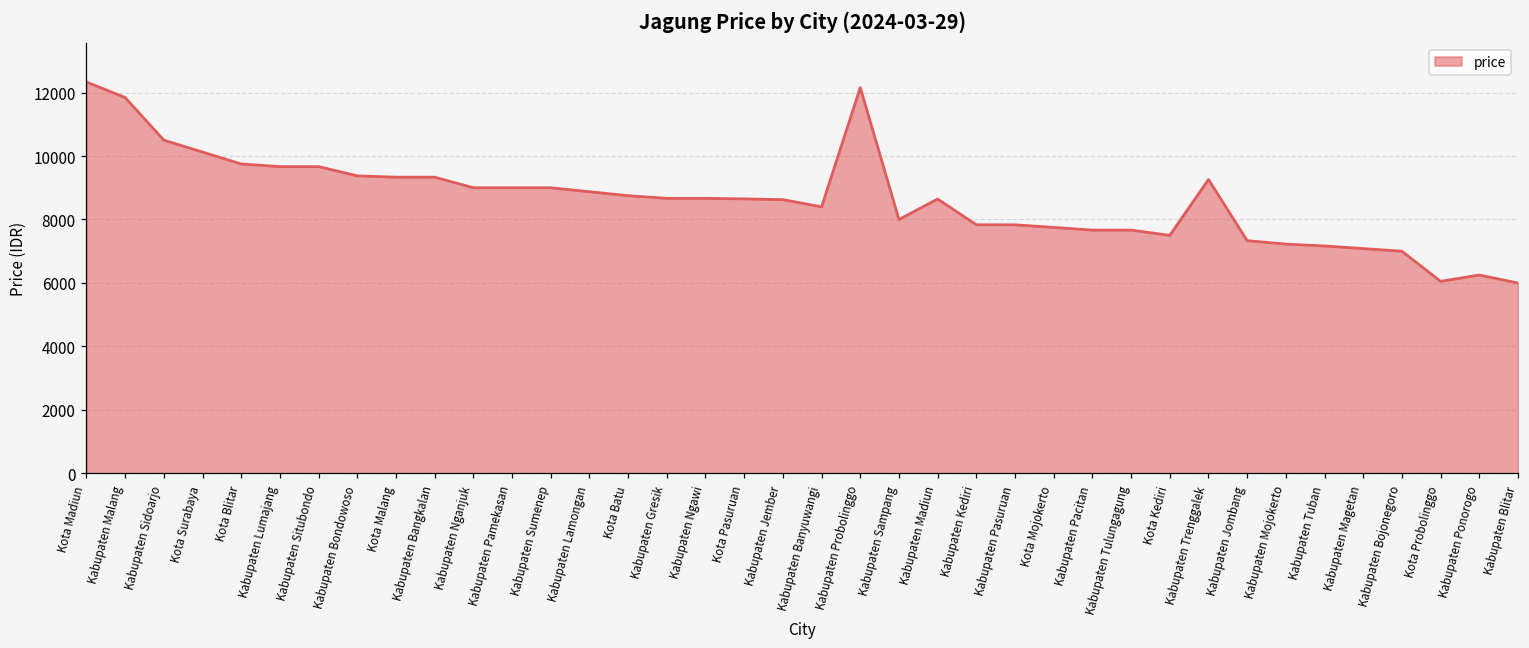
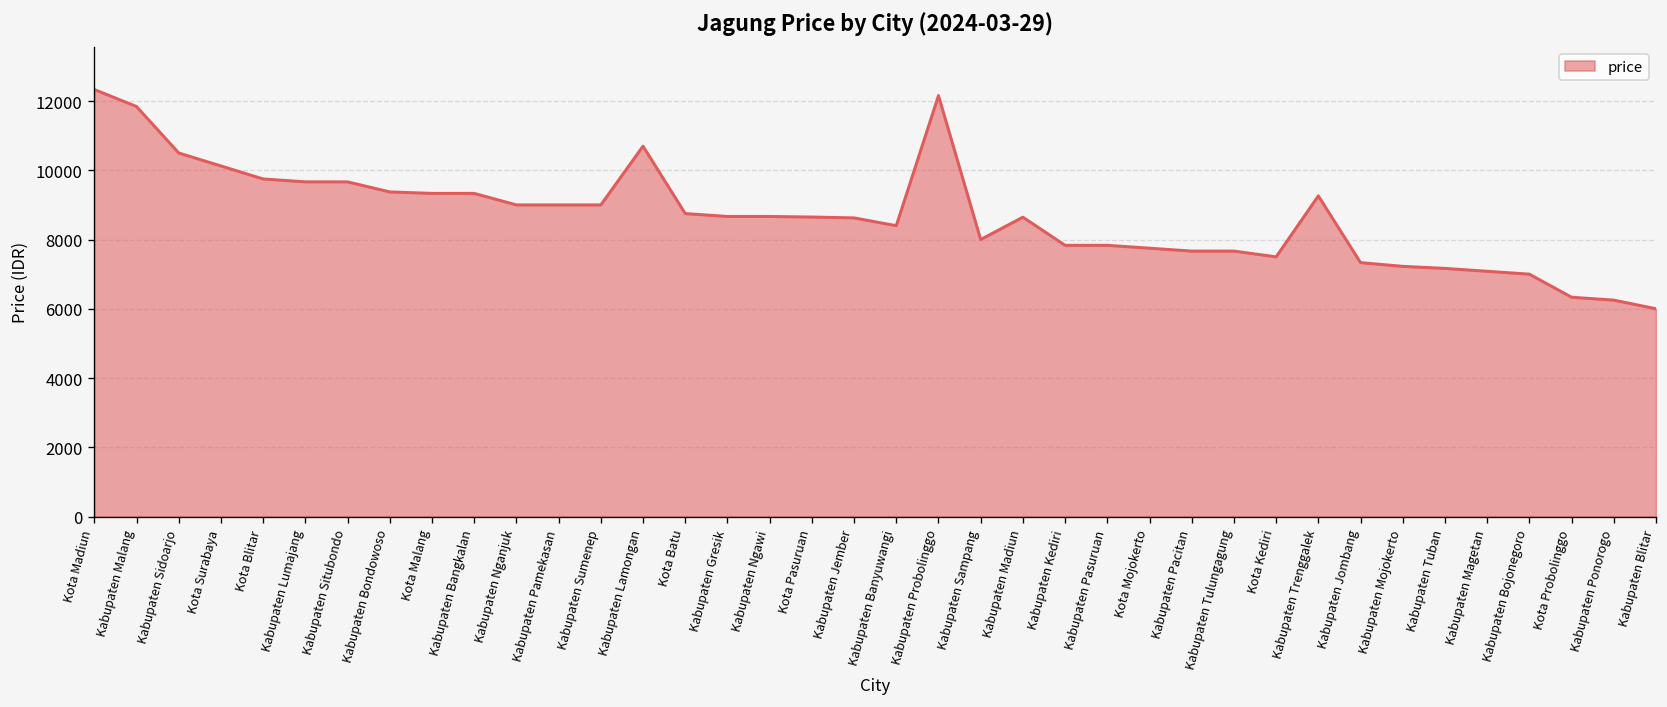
  {
    "Kota Madiun": 12300,
    "Kabupaten Malang": 11800,
    "Kabupaten Sidoarjo": 10500,
    "Kota Surabaya": 10100,
    "Kota Blitar": 9800,
    "Kabupaten Lumajang": 9700,
    "Kabupaten Situbondo": 9700,
    "Kabupaten Bondowoso": 9400,
    "Kota Malang": 9300,
    "Kabupaten Bangkalan": 9300,
    "Kabupaten Nganjuk": 9000,
    "Kabupaten Pamekasan": 9000,
    "Kabupaten Sumenep": 9000,
-   "Kabupaten Lamongan": 8900,
+   "Kabupaten Lamongan": 10700,
    "Kota Batu": 8800,
    "Kabupaten Gresik": 8700,
    "Kabupaten Ngawi": 8700,
    "Kota Pasuruan": 8700,
    "Kabupaten Jember": 8600,
    "Kabupaten Banyuwangi": 8400,
    "Kabupaten Probolinggo": 12200,
    "Kabupaten Sampang": 8000,
    "Kabupaten Madiun": 8600,
    "Kabupaten Kediri": 7800,
    "Kabupaten Pasuruan": 7800,
    "Kota Mojokerto": 7800,
    "Kabupaten Pacitan": 7700,
    "Kabupaten Tulungagung": 7700,
    "Kota Kediri": 7500,
    "Kabupaten Trenggalek": 9300,
    "Kabupaten Jombang": 7300,
    "Kabupaten Mojokerto": 7200,
    "Kabupaten Tuban": 7200,
    "Kabupaten Magetan": 7100,
    "Kabupaten Bojonegoro": 7000,
-   "Kota Probolinggo": 6100,
+   "Kota Probolinggo": 6300,
    "Kabupaten Ponorogo": 6300,
    "Kabupaten Blitar": 6000
  }
